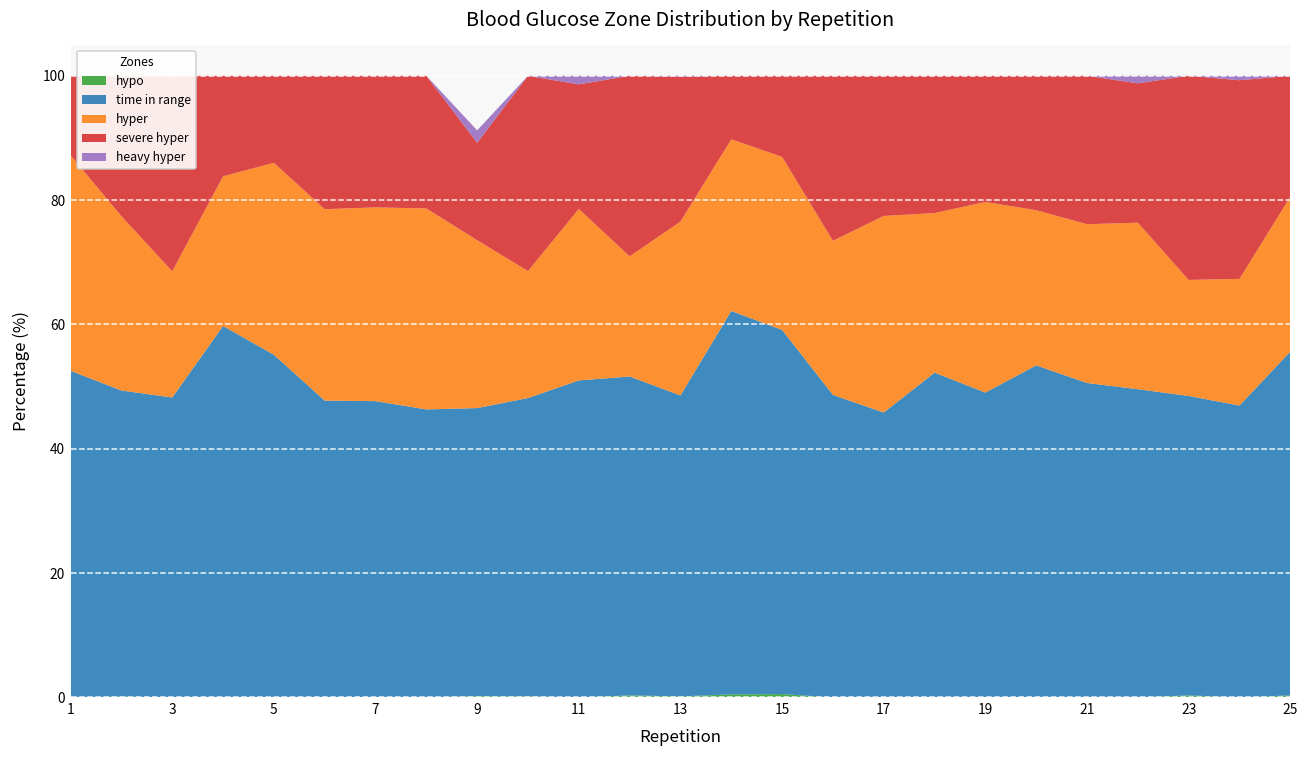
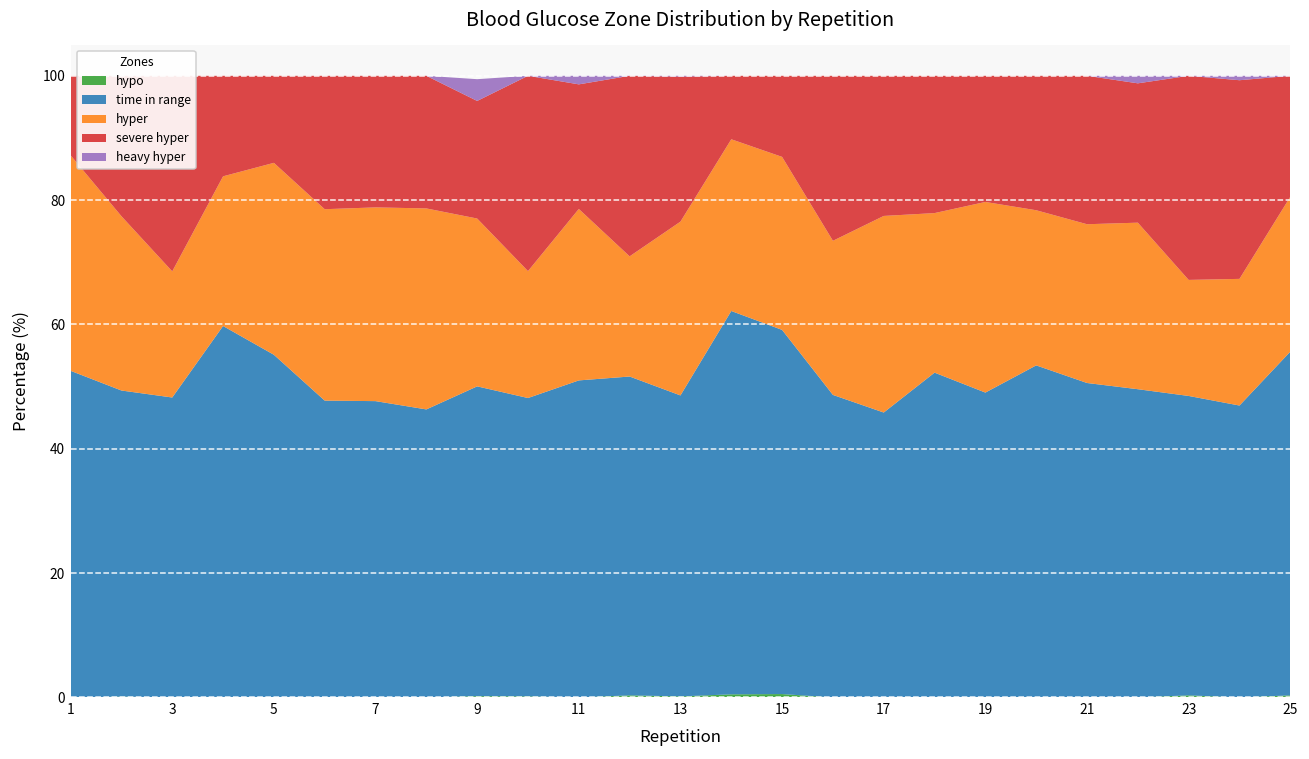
  {
    "hypo": {
      "1": 0,
      "3": 0,
      "5": 0,
      "7": 0,
      "11": 0,
      "15": 1,
      "17": 0,
      "19": 0,
      "21": 0
    },
    "time in range": {
      "1": 53,
      "3": 48,
      "5": 55,
      "7": 48,
-     "9": 46,
+     "9": 50,
      "11": 51,
      "13": 48,
      "15": 59,
      "17": 46,
      "19": 49,
      "21": 51,
      "23": 48,
      "25": 55
    },
    "hyper": {
      "1": 35,
      "3": 20,
      "5": 31,
      "7": 31,
      "9": 27,
      "11": 28,
      "13": 28,
      "15": 28,
      "17": 32,
      "19": 31,
      "21": 26,
      "23": 19,
      "25": 25
    },
    "severe hyper": {
-     "9": 16,
+     "9": 19,
      "11": 20
    },
    "heavy hyper": {
-     "9": 2,
+     "9": 4,
      "11": 1
    }
  }
